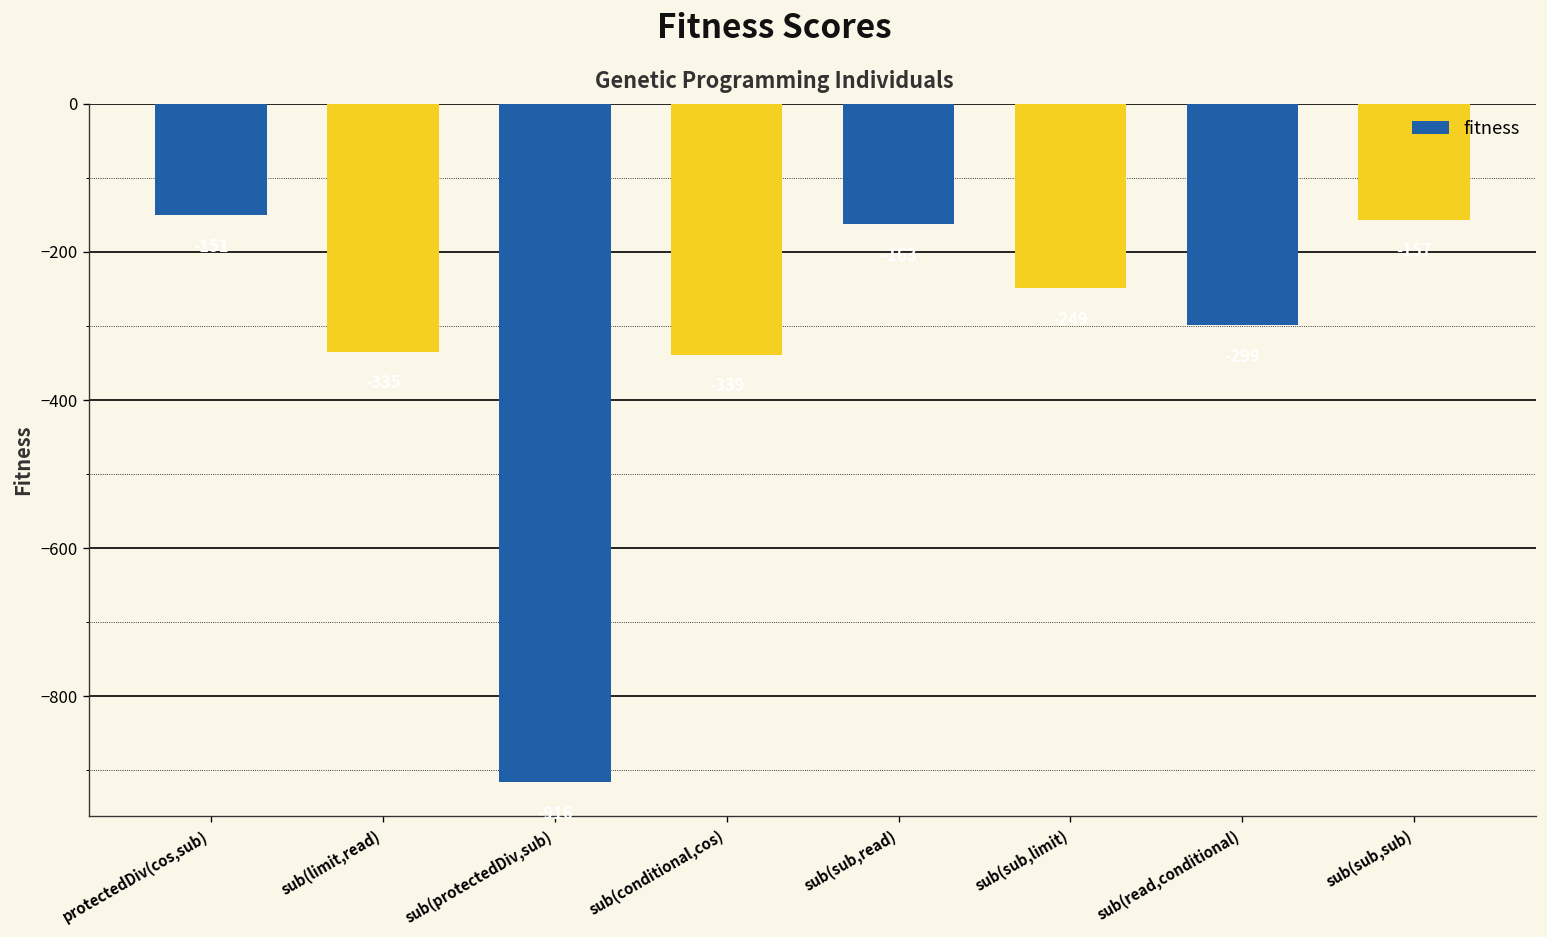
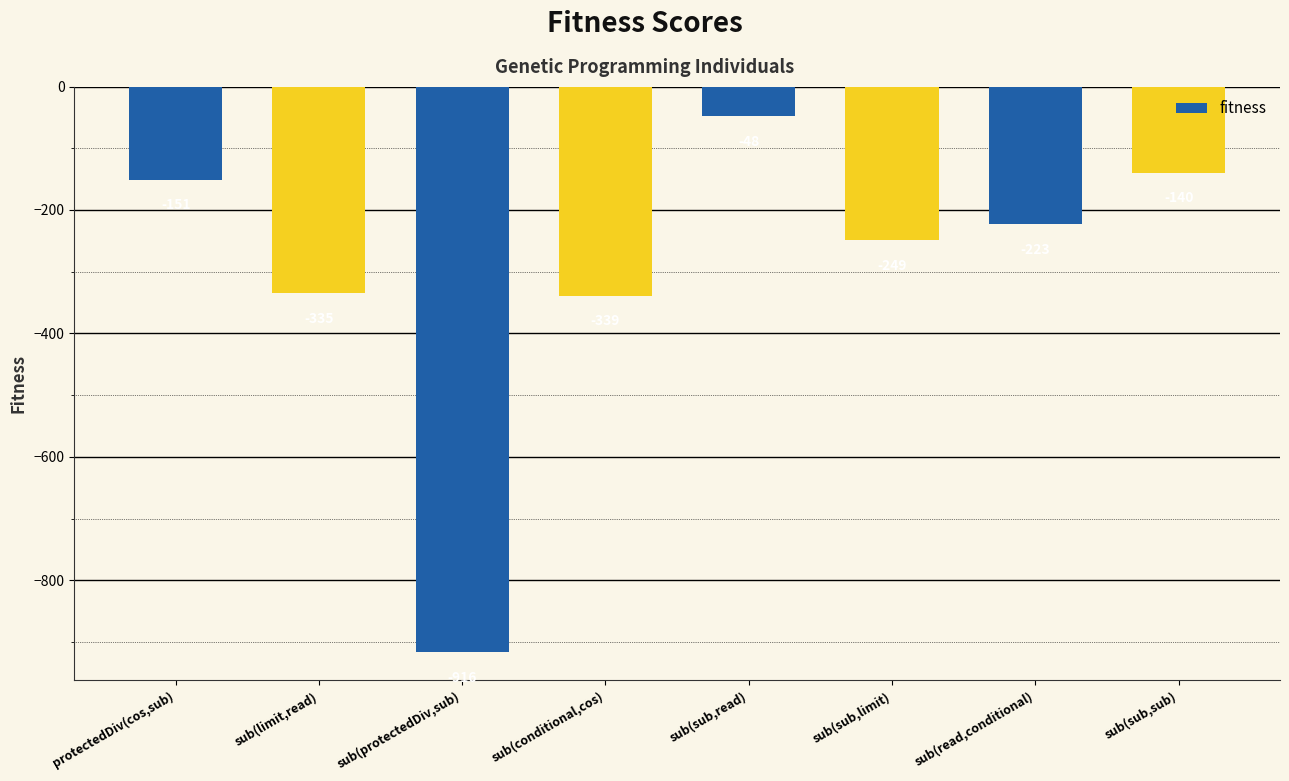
  {
    "protectedDiv(cos,sub)": -150,
    "sub(limit,read)": -340,
    "sub(protectedDiv,sub)": -920,
    "sub(conditional,cos)": -340,
-   "sub(sub,read)": -160,
+   "sub(sub,read)": -50,
    "sub(sub,limit)": -250,
-   "sub(read,conditional)": -300,
-   "sub(sub,sub)": -160
+   "sub(read,conditional)": -220,
+   "sub(sub,sub)": -140
  }
